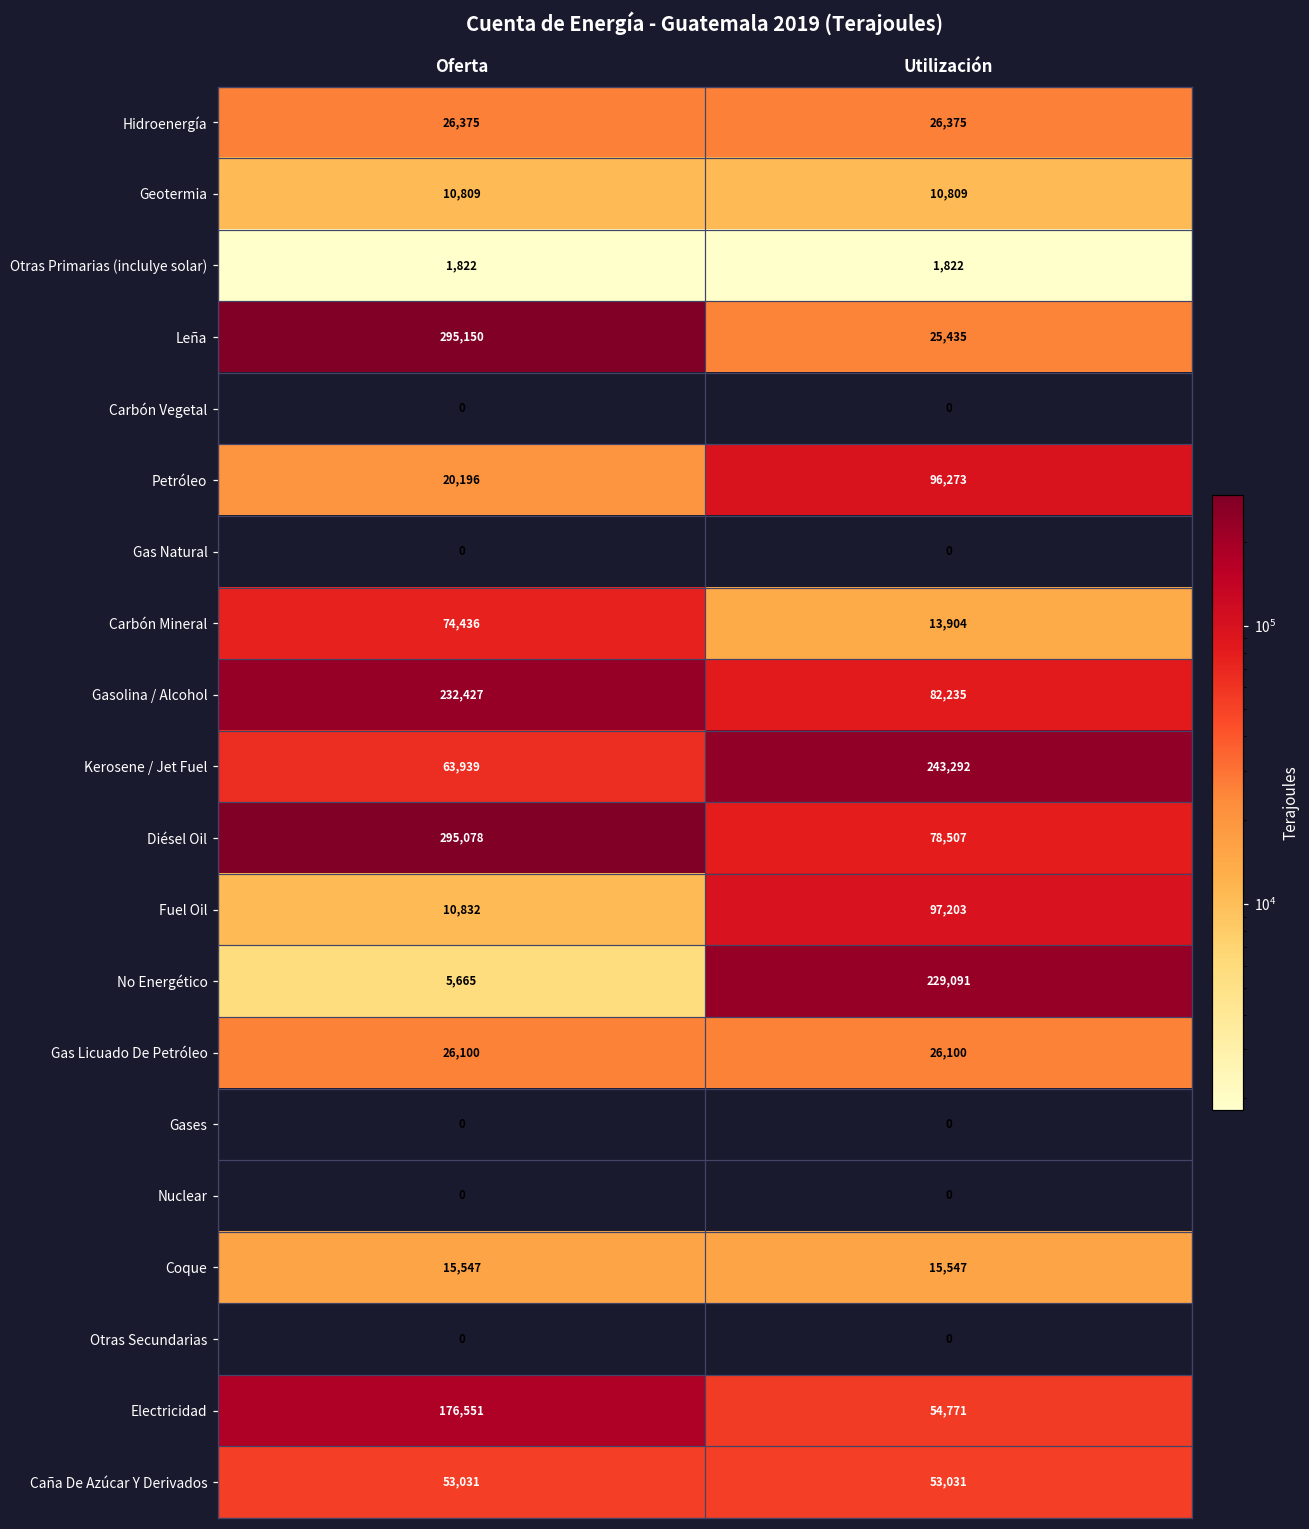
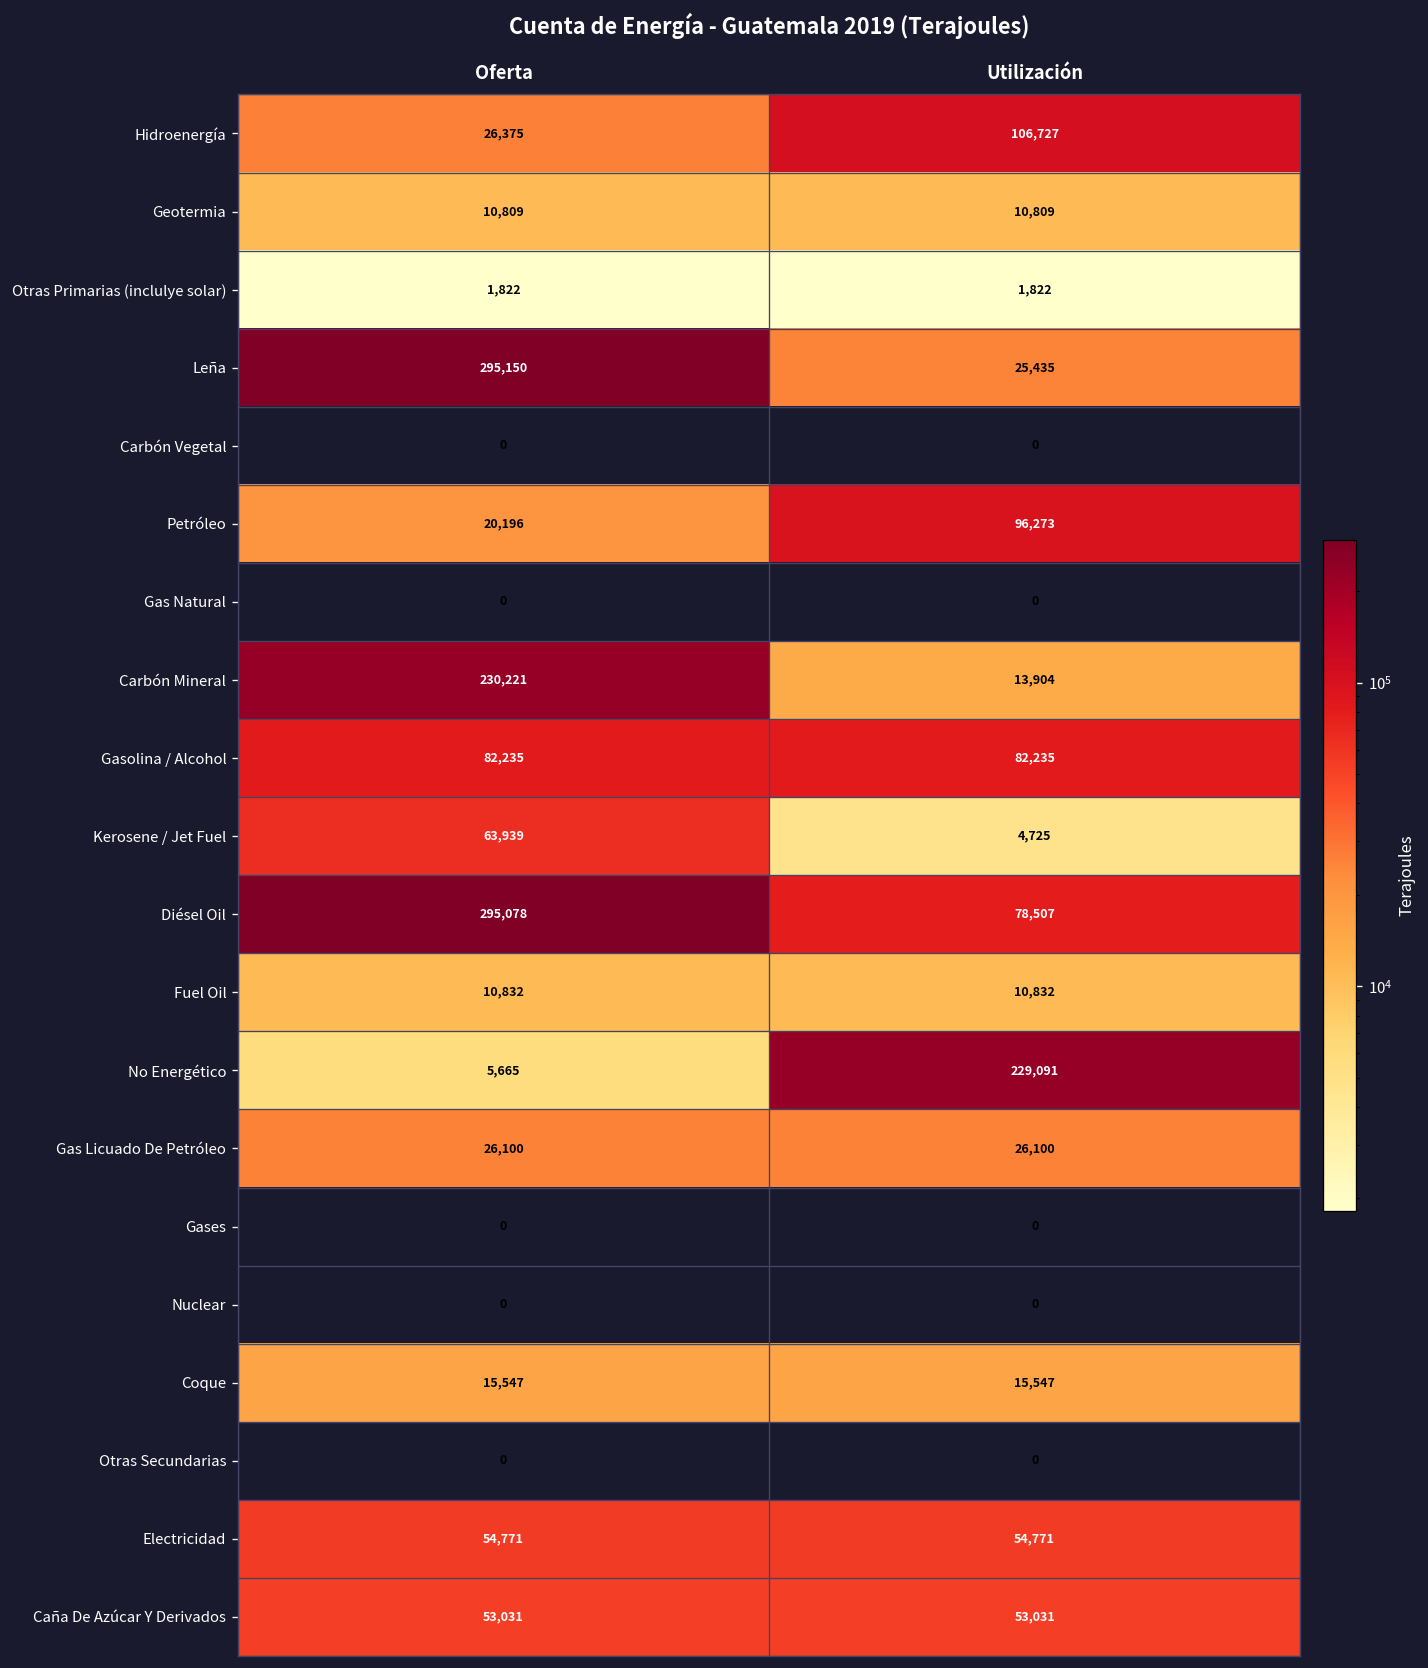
  {
    "Hidroenergía": {
      "Oferta": "26,375",
-     "Utilización": "26,375"
+     "Utilización": "106,727"
    },
    "Geotermia": {
      "Oferta": "10,809",
      "Utilización": "10,809"
    },
    "Otras Primarias (inclulye solar)": {
      "Oferta": "1,822",
      "Utilización": "1,822"
    },
    "Leña": {
      "Oferta": "295,150",
      "Utilización": "25,435"
    },
    "Petróleo": {
      "Oferta": "20,196",
      "Utilización": "96,273"
    },
    "Carbón Mineral": {
-     "Oferta": "74,436",
+     "Oferta": "230,221",
      "Utilización": "13,904"
    },
    "Gasolina / Alcohol": {
-     "Oferta": "232,427",
+     "Oferta": "82,235",
      "Utilización": "82,235"
    },
    "Kerosene / Jet Fuel": {
      "Oferta": "63,939",
-     "Utilización": "243,292"
+     "Utilización": "4,725"
    },
    "Diésel Oil": {
      "Oferta": "295,078",
      "Utilización": "78,507"
    },
    "Fuel Oil": {
      "Oferta": "10,832",
-     "Utilización": "97,203"
+     "Utilización": "10,832"
    },
    "No Energético": {
      "Oferta": "5,665",
      "Utilización": "229,091"
    },
    "Gas Licuado De Petróleo": {
      "Oferta": "26,100",
      "Utilización": "26,100"
    },
    "Coque": {
      "Oferta": "15,547",
      "Utilización": "15,547"
    },
    "Electricidad": {
-     "Oferta": "176,551",
+     "Oferta": "54,771",
      "Utilización": "54,771"
    },
    "Caña De Azúcar Y Derivados": {
      "Oferta": "53,031",
      "Utilización": "53,031"
    }
  }
